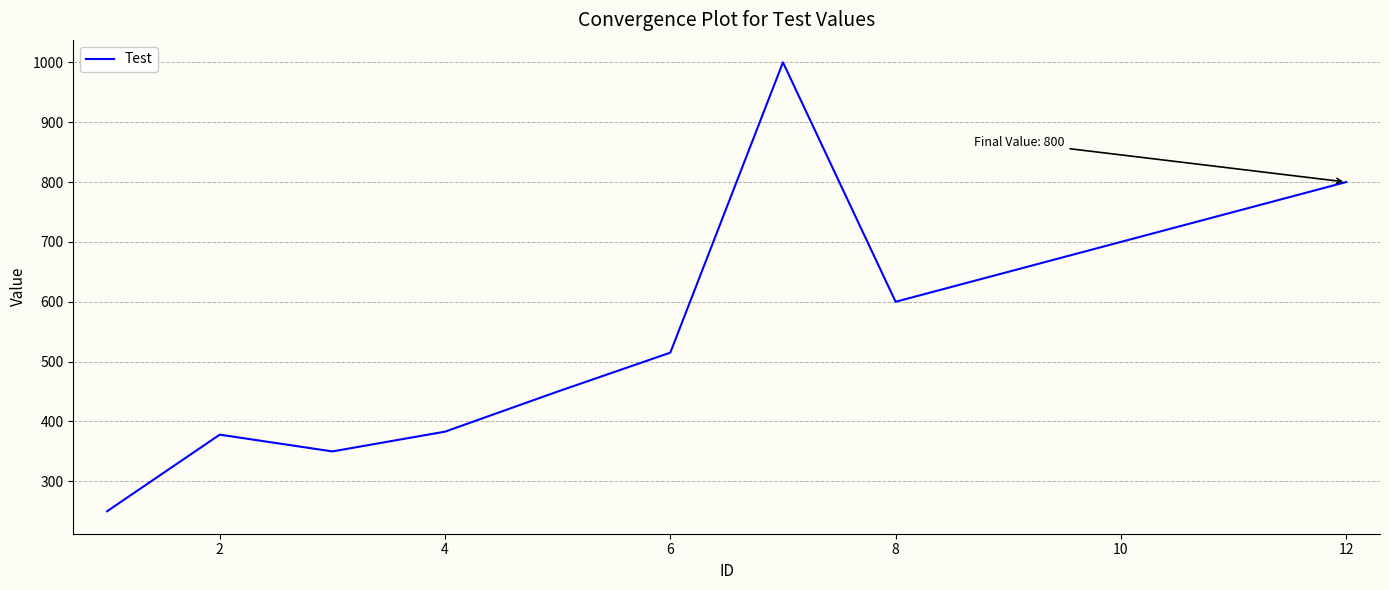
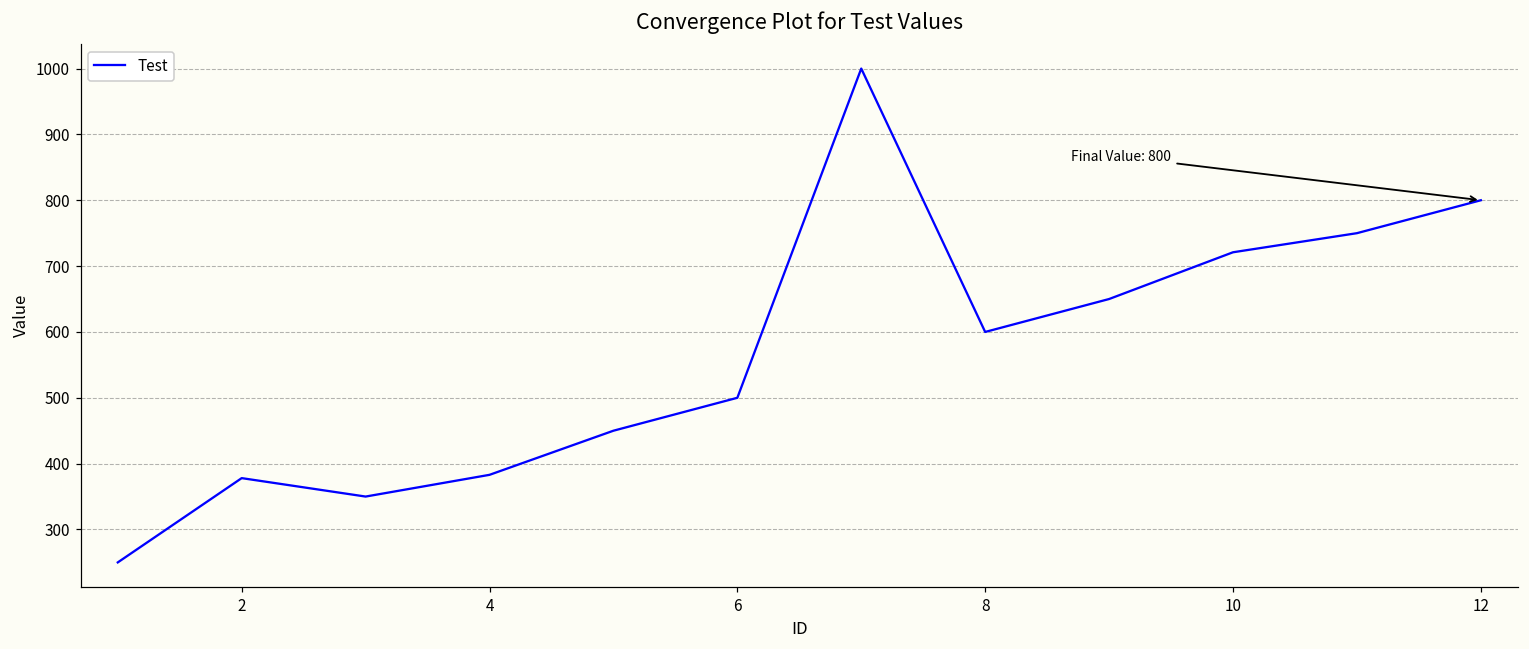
  {
    "2": 380,
    "4": 380,
-   "6": 520,
+   "6": 500,
    "8": 600,
-   "10": 700
+   "10": 720
  }
